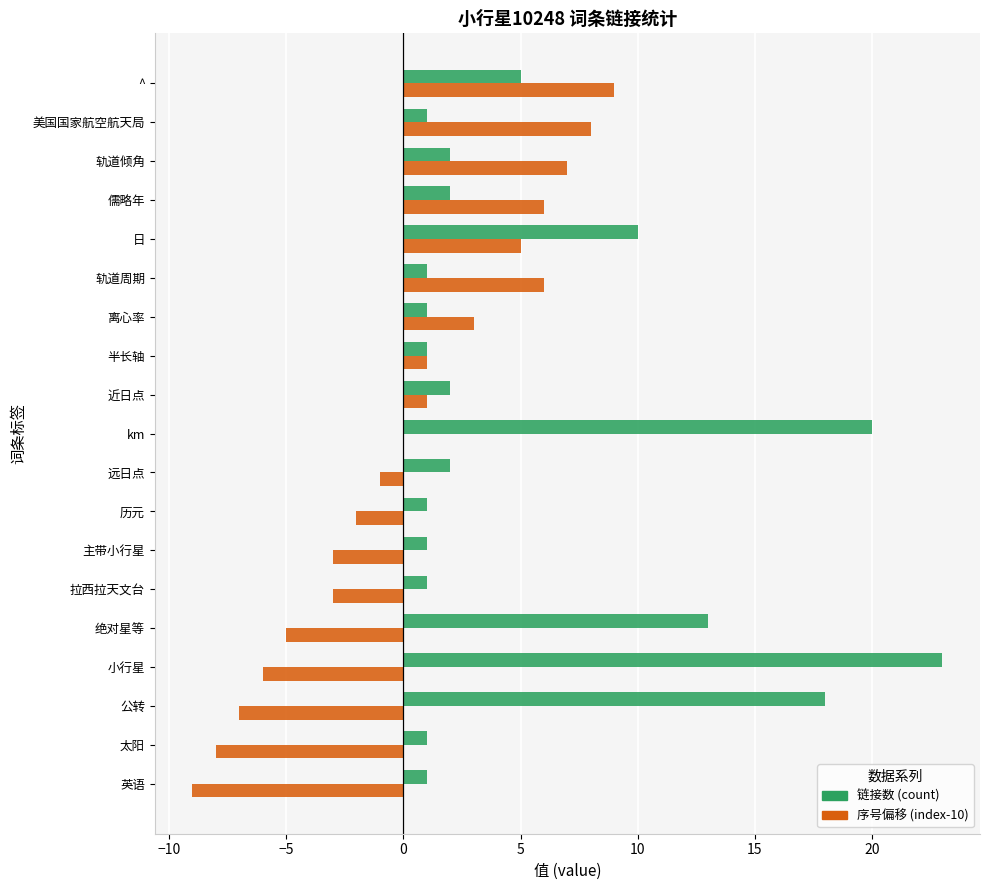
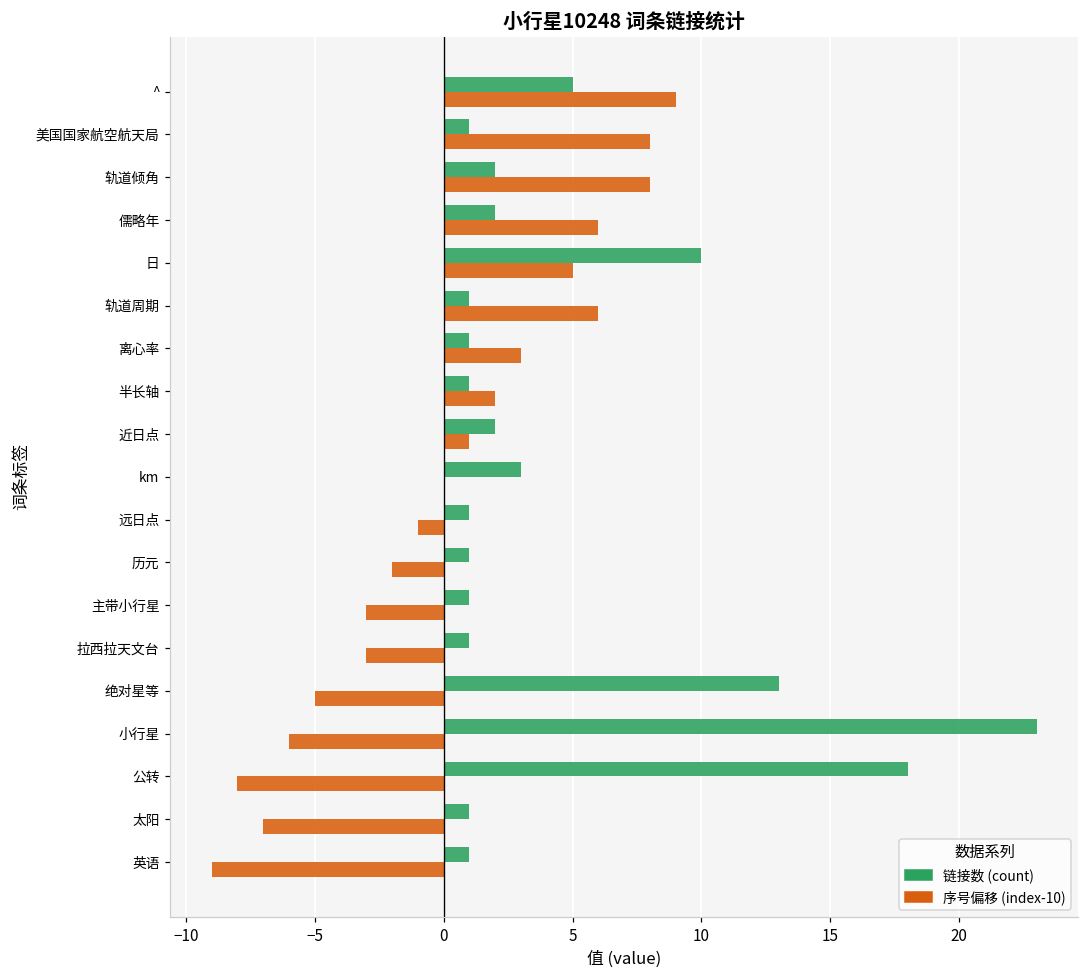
  {
    "链接数 (count)": {
      "^": 5,
      "美国国家航空航天局": 1,
      "轨道倾角": 2,
      "儒略年": 2,
      "日": 10,
      "轨道周期": 1,
      "离心率": 1,
      "半长轴": 1,
      "近日点": 2,
-     "km": 20,
-     "远日点": 2,
+     "km": 3,
+     "远日点": 1,
      "历元": 1,
      "主带小行星": 1,
      "拉西拉天文台": 1,
      "绝对星等": 13,
      "小行星": 23,
      "公转": 18,
      "太阳": 1,
      "英语": 1
    },
    "序号偏移 (index-10)": {
      "^": 9.0,
      "美国国家航空航天局": 8.0,
-     "轨道倾角": 7.0,
+     "轨道倾角": 8.0,
      "儒略年": 6.0,
      "日": 5.0,
      "轨道周期": 6.0,
      "离心率": 3.0,
-     "半长轴": 1.0,
+     "半长轴": 2.0,
      "近日点": 1.0,
      "km": 0.0,
      "远日点": -1.0,
      "历元": -2.0,
      "主带小行星": -3.0,
      "拉西拉天文台": -3.0,
      "绝对星等": -5.0,
      "小行星": -6.0,
-     "公转": -7.0,
-     "太阳": -8.0,
+     "公转": -8.0,
+     "太阳": -7.0,
      "英语": -9.0
    }
  }
